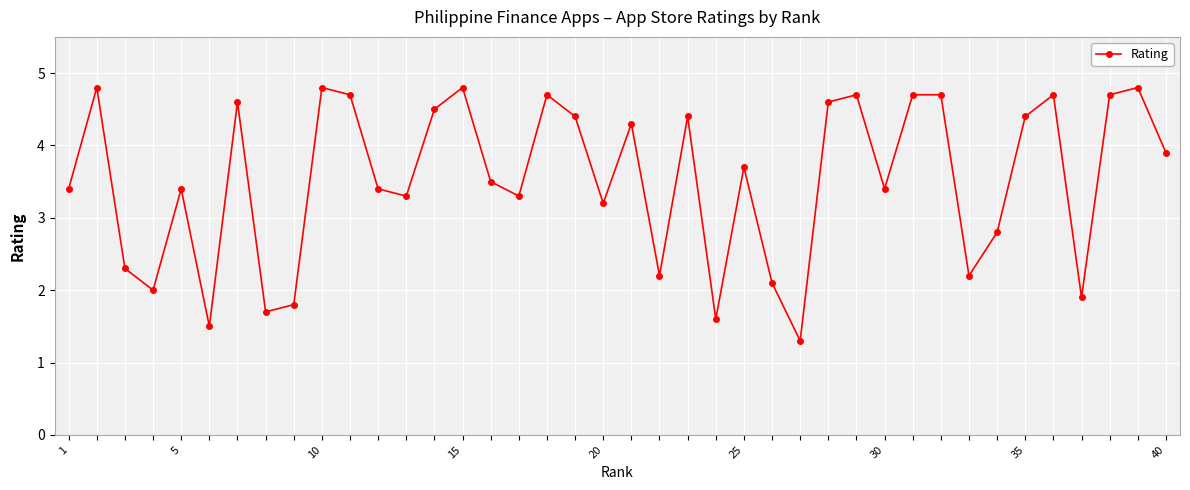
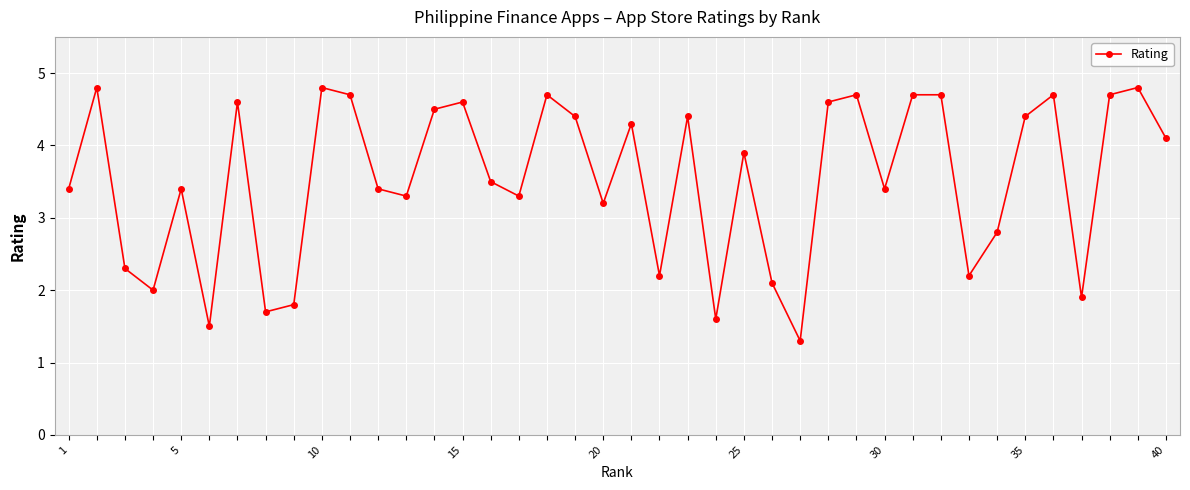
  {
    "1": 3.4,
    "5": 3.4,
    "10": 4.8,
-   "15": 4.8,
+   "15": 4.6,
    "20": 3.2,
-   "25": 3.7,
+   "25": 3.9,
    "30": 3.4,
    "35": 4.4,
-   "40": 3.9
+   "40": 4.1
  }
